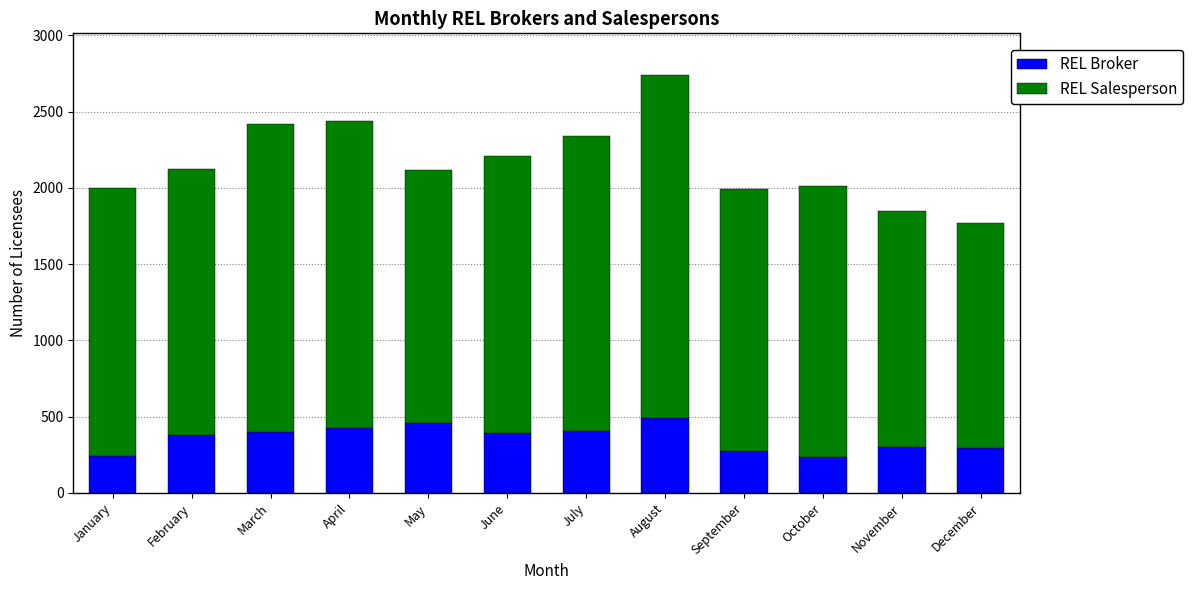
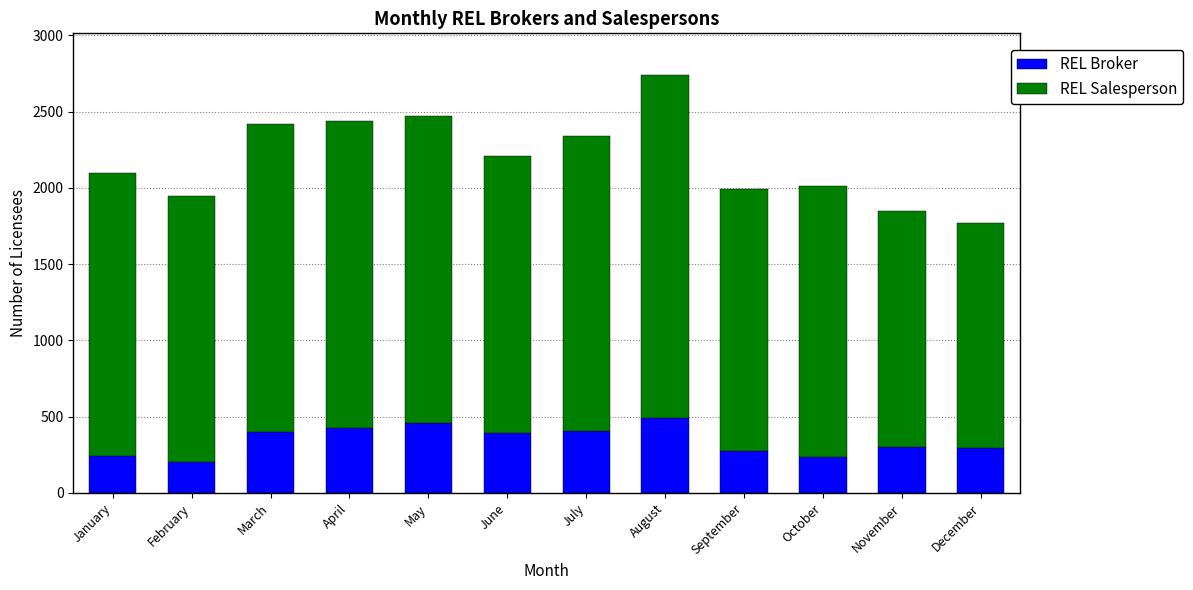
  {
    "REL Broker": {
      "January": 240,
-     "February": 380,
+     "February": 210,
      "March": 400,
      "April": 430,
      "May": 460,
      "June": 390,
      "July": 400,
      "August": 490,
      "September": 280,
      "October": 240,
      "November": 300,
      "December": 300
    },
    "REL Salesperson": {
-     "January": 1760,
+     "January": 1860,
      "February": 1740,
      "March": 2030,
      "April": 2010,
-     "May": 1660,
+     "May": 2010,
      "June": 1810,
      "July": 1940,
      "August": 2250,
      "September": 1720,
      "October": 1780,
      "November": 1550,
      "December": 1470
    }
  }
